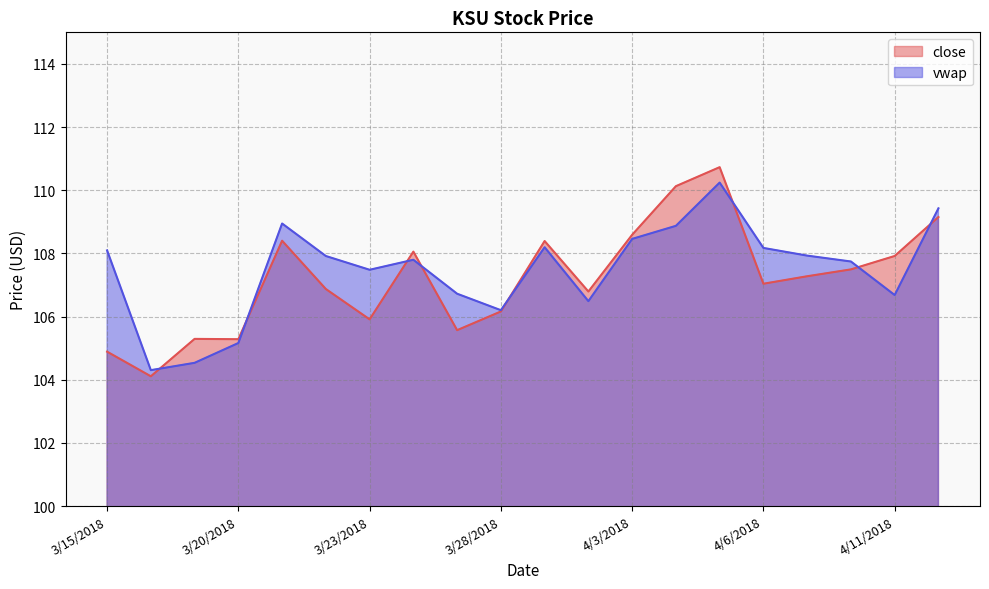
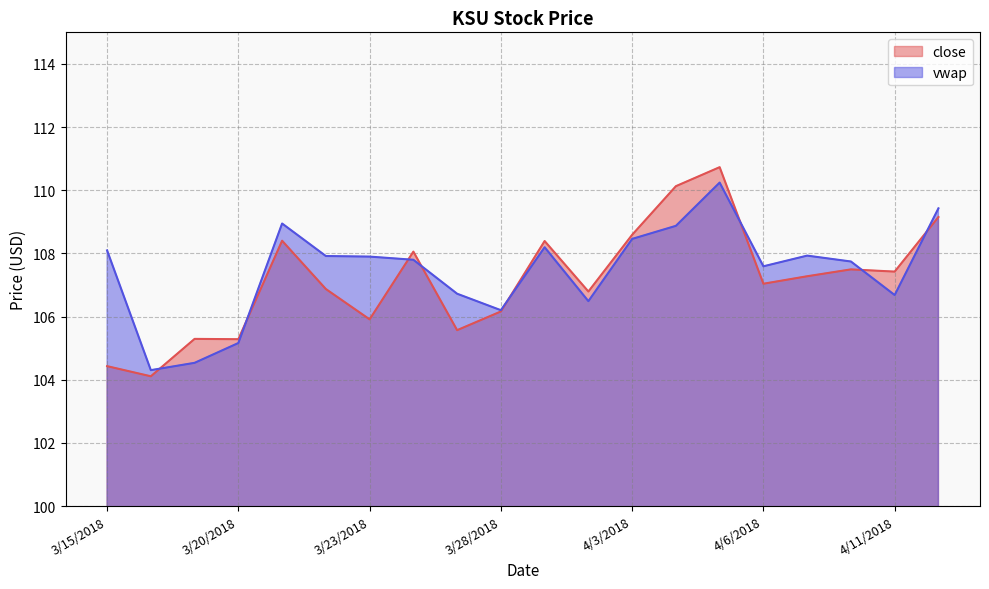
  {
    "close": {
-     "3/15/2018": 104.9,
+     "3/15/2018": 104.4,
      "3/20/2018": 105.3,
      "3/23/2018": 105.9,
      "4/3/2018": 108.6,
      "4/6/2018": 107.0,
-     "4/11/2018": 107.9
+     "4/11/2018": 107.4
    },
    "vwap": {
      "3/15/2018": 108.1,
      "3/20/2018": 105.2,
-     "3/23/2018": 107.5,
+     "3/23/2018": 107.9,
      "4/3/2018": 108.5,
-     "4/6/2018": 108.2,
+     "4/6/2018": 107.6,
      "4/11/2018": 106.7
    }
  }
